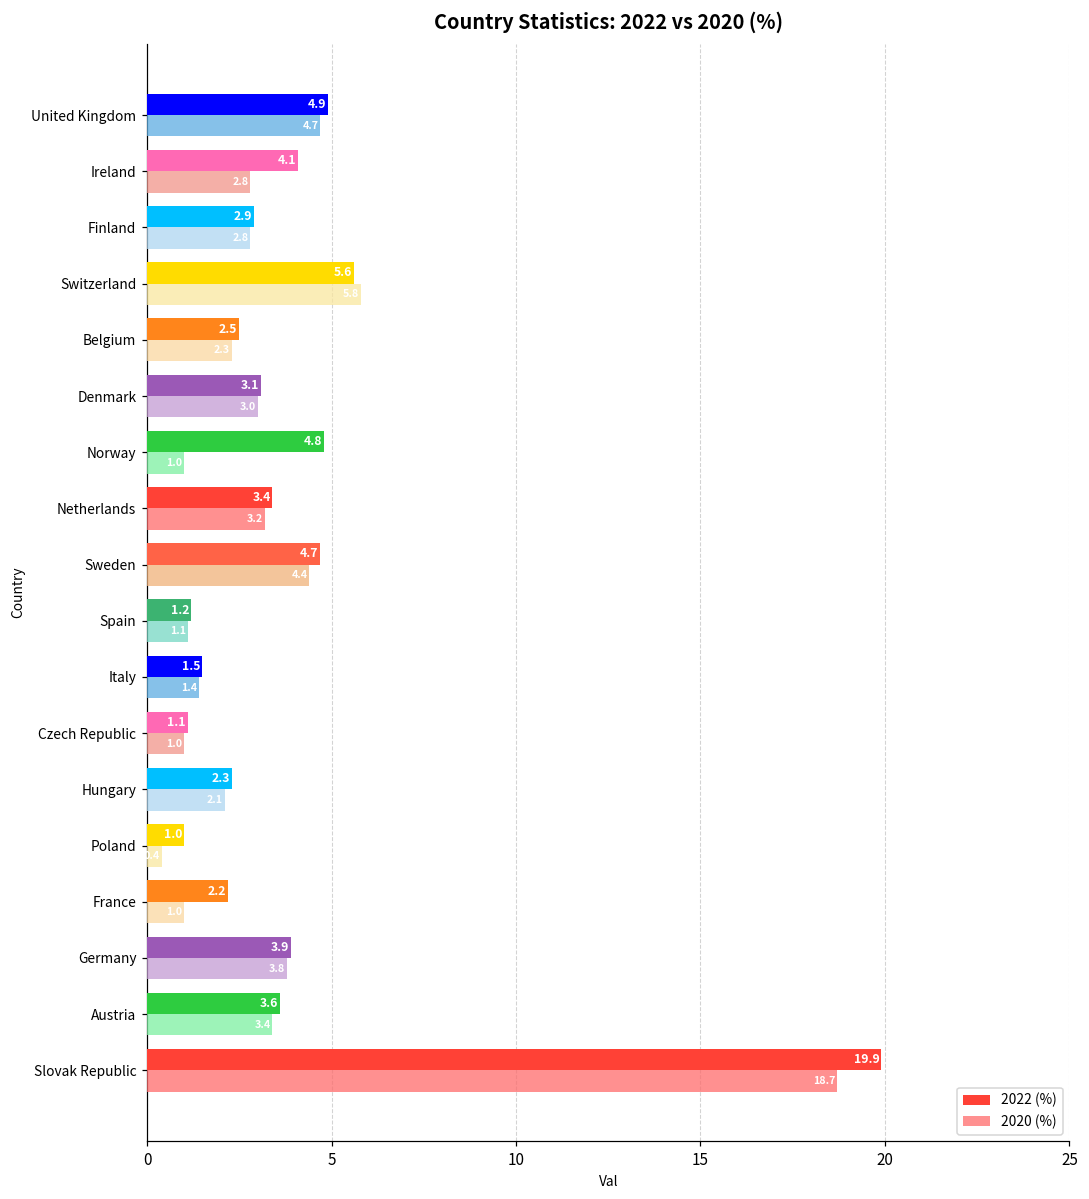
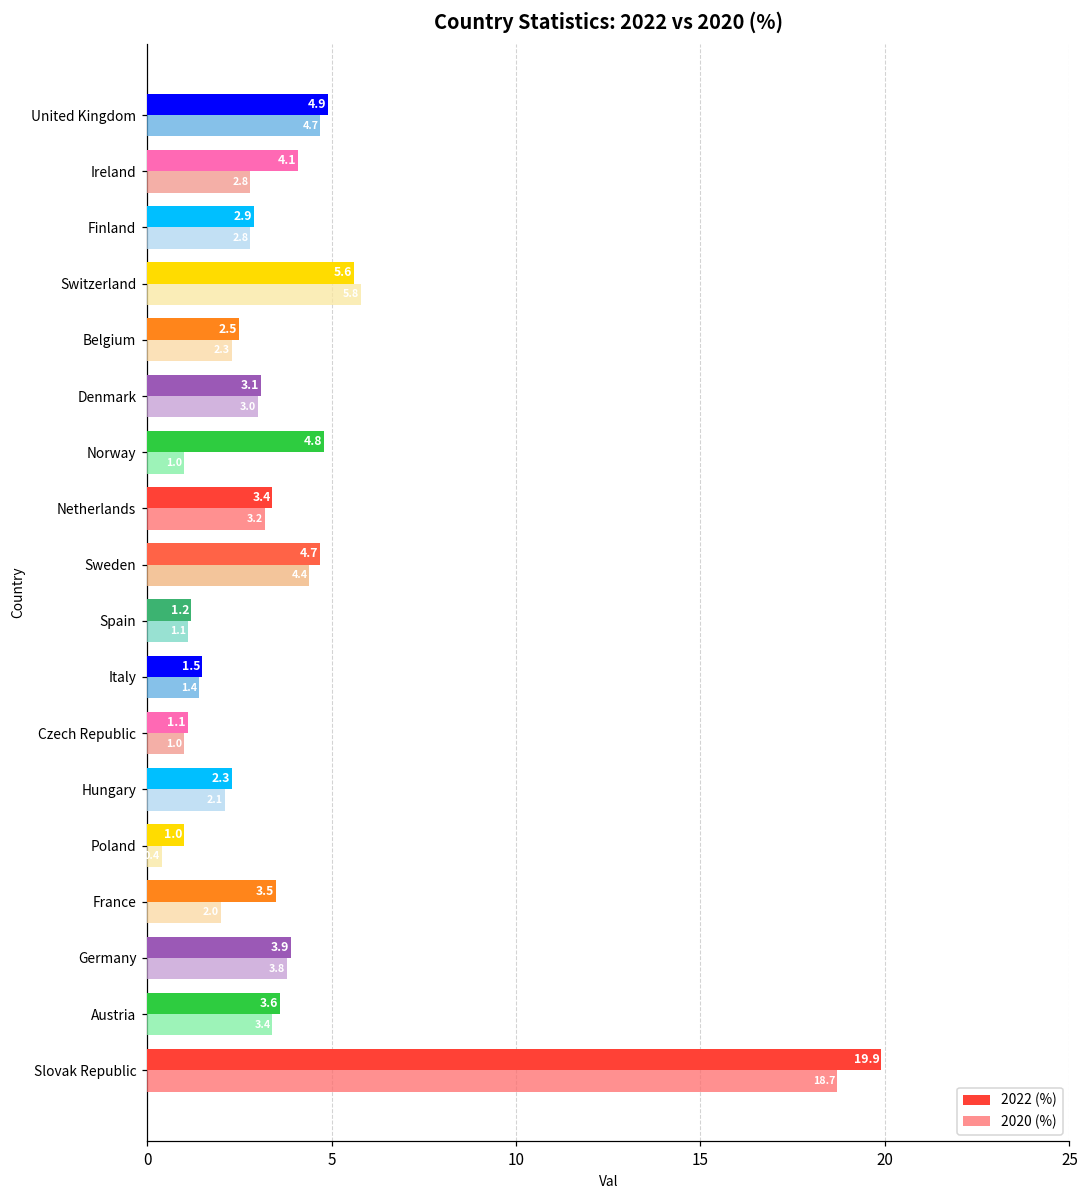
  {
    "2022 (%)": {
      "United Kingdom": 4.9,
      "Ireland": 4.1,
      "Finland": 2.9,
      "Switzerland": 5.6,
      "Belgium": 2.5,
      "Denmark": 3.1,
      "Norway": 4.8,
      "Netherlands": 3.4,
      "Sweden": 4.7,
      "Spain": 1.2,
      "Italy": 1.5,
      "Czech Republic": 1.1,
      "Hungary": 2.3,
      "Poland": 1.0,
-     "France": 2.2,
+     "France": 3.5,
      "Germany": 3.9,
      "Austria": 3.6,
      "Slovak Republic": 19.9
    },
    "2020 (%)": {
      "United Kingdom": 4.7,
      "Ireland": 2.8,
      "Finland": 2.8,
      "Switzerland": 5.8,
      "Belgium": 2.3,
      "Denmark": 3.0,
      "Norway": 1.0,
      "Netherlands": 3.2,
      "Sweden": 4.4,
      "Spain": 1.1,
      "Italy": 1.4,
      "Czech Republic": 1.0,
      "Hungary": 2.1,
      "Poland": 0.4,
-     "France": 1.0,
+     "France": 2.0,
      "Germany": 3.8,
      "Austria": 3.4,
      "Slovak Republic": 18.7
    }
  }
